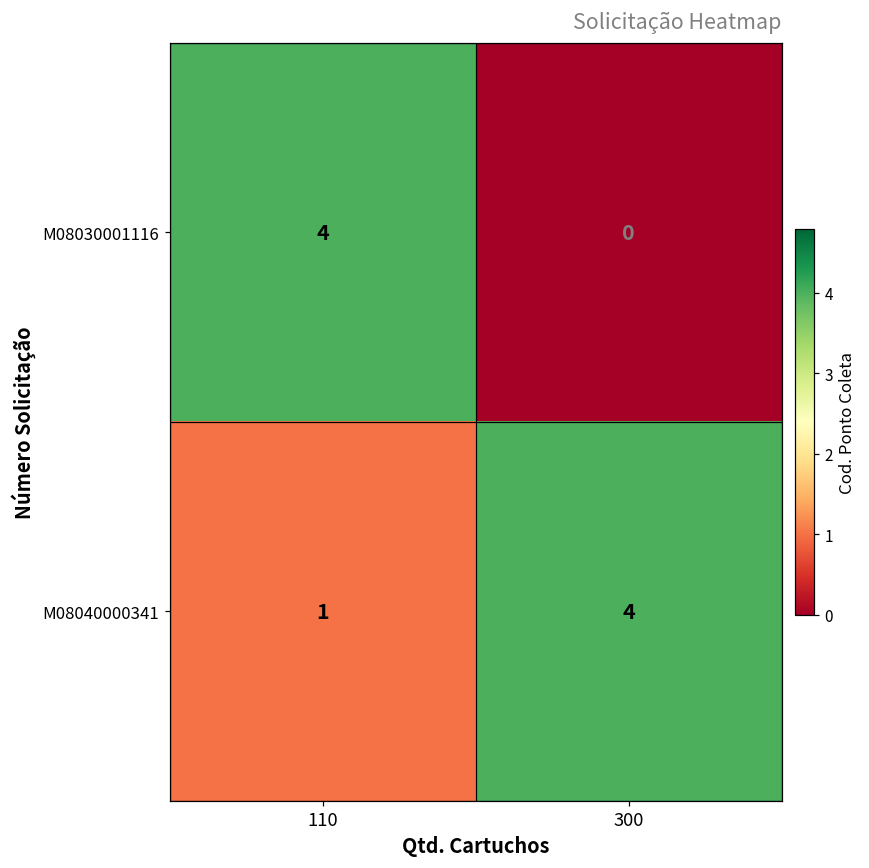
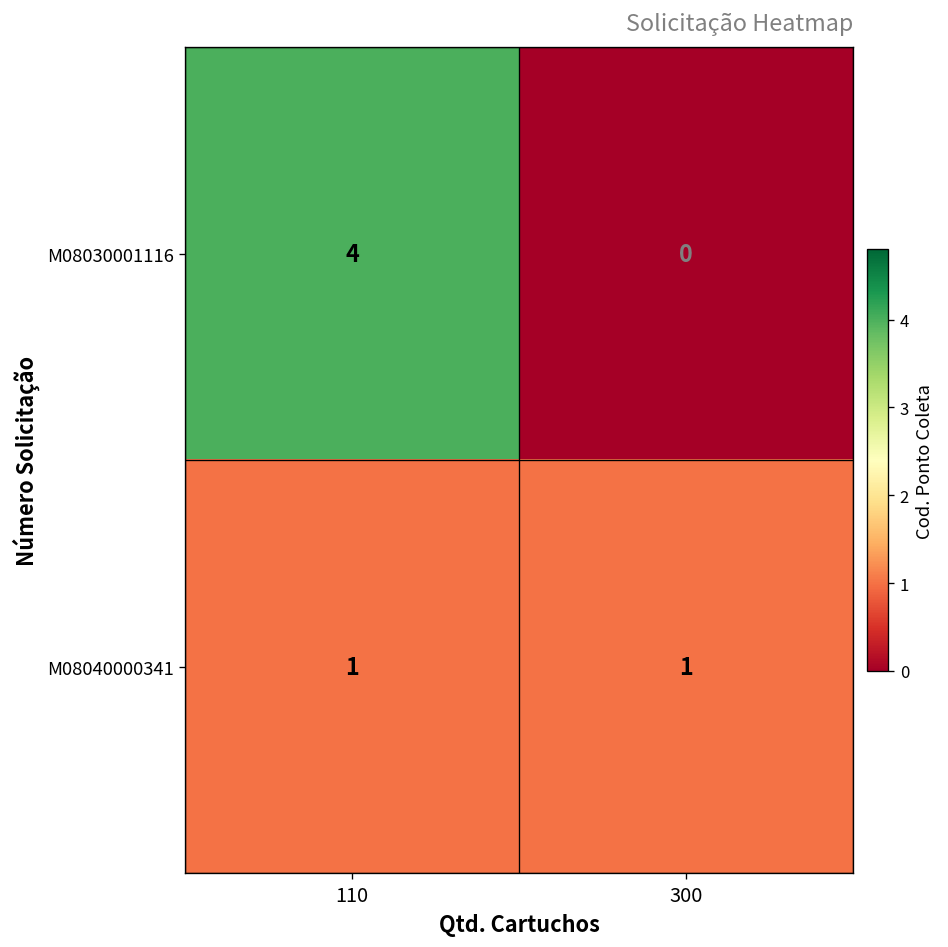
  {
    "M08030001116": {
      "110": 4,
      "300": 0
    },
    "M08040000341": {
      "110": 1,
-     "300": 4
+     "300": 1
    }
  }
